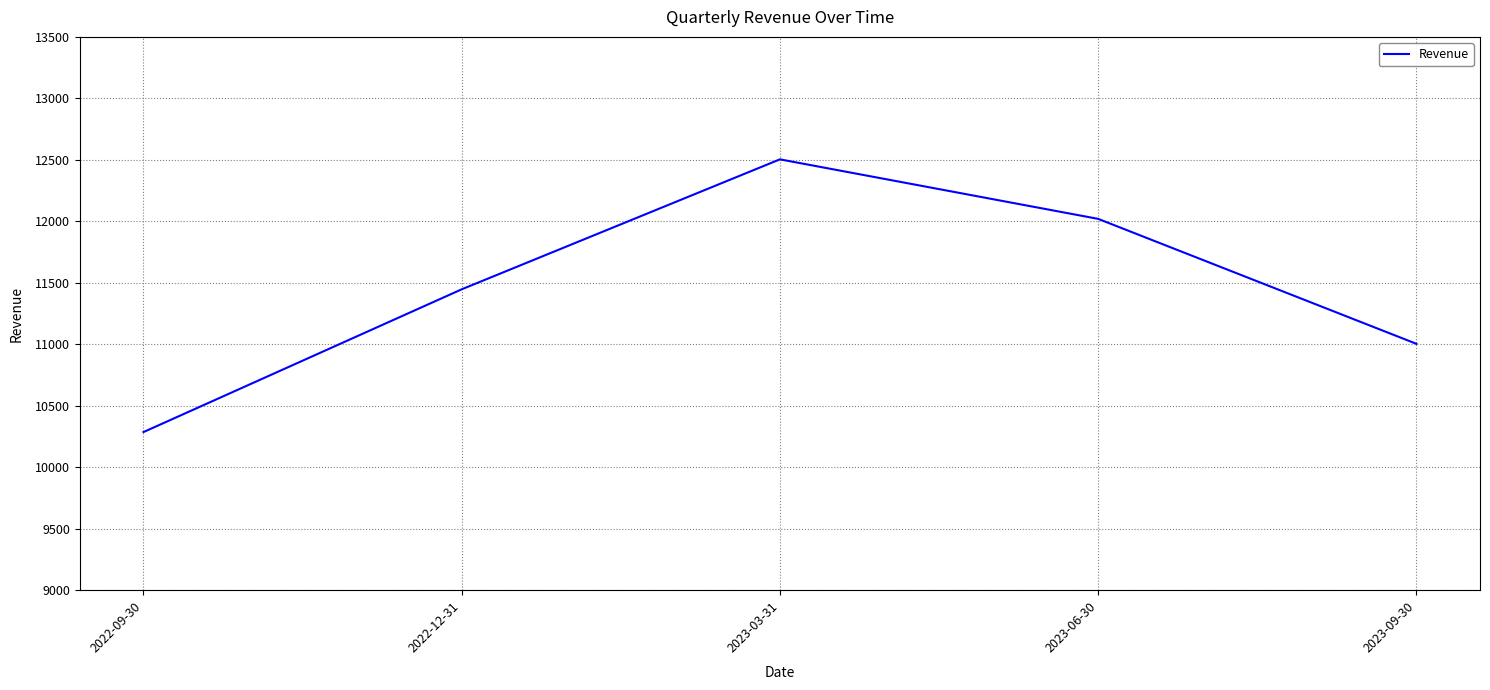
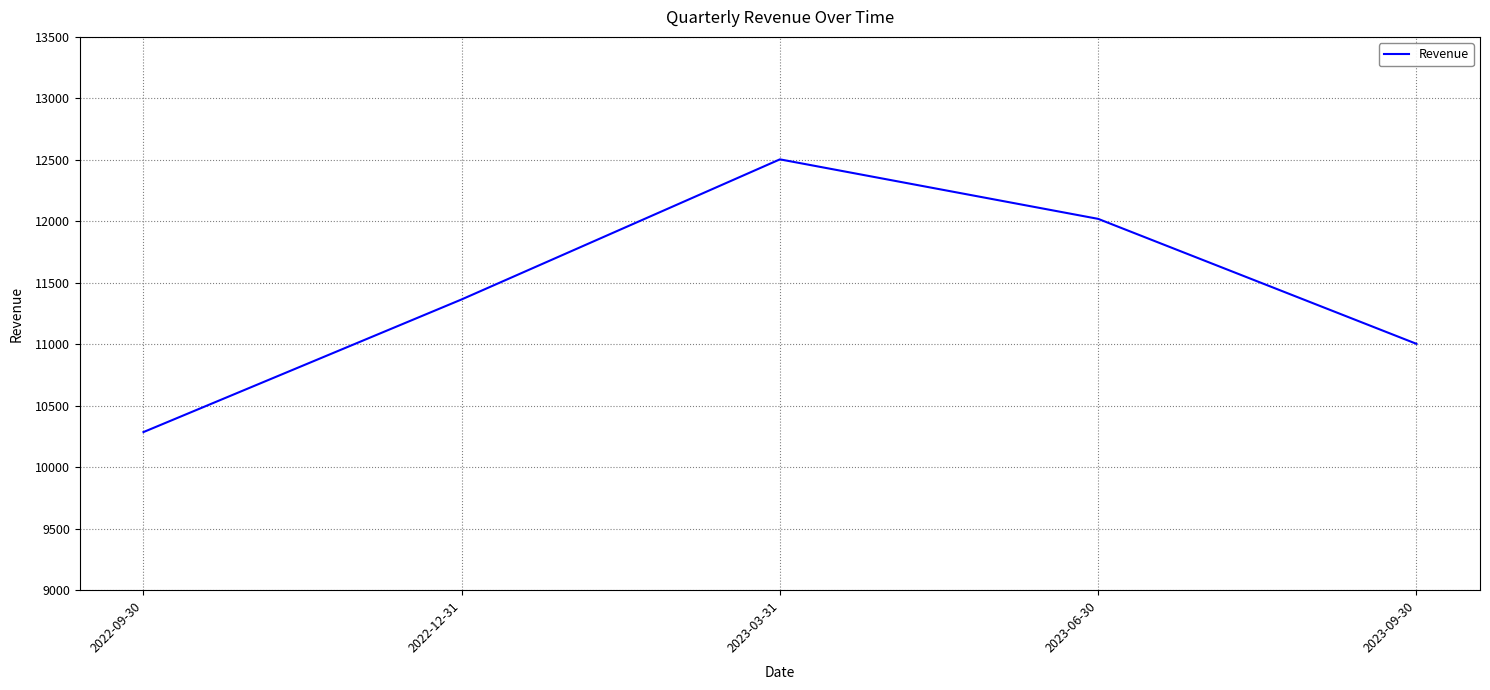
  {
    "2022-09-30": 10290,
-   "2022-12-31": 11450,
+   "2022-12-31": 11370,
    "2023-03-31": 12500,
    "2023-06-30": 12020,
    "2023-09-30": 11000
  }
